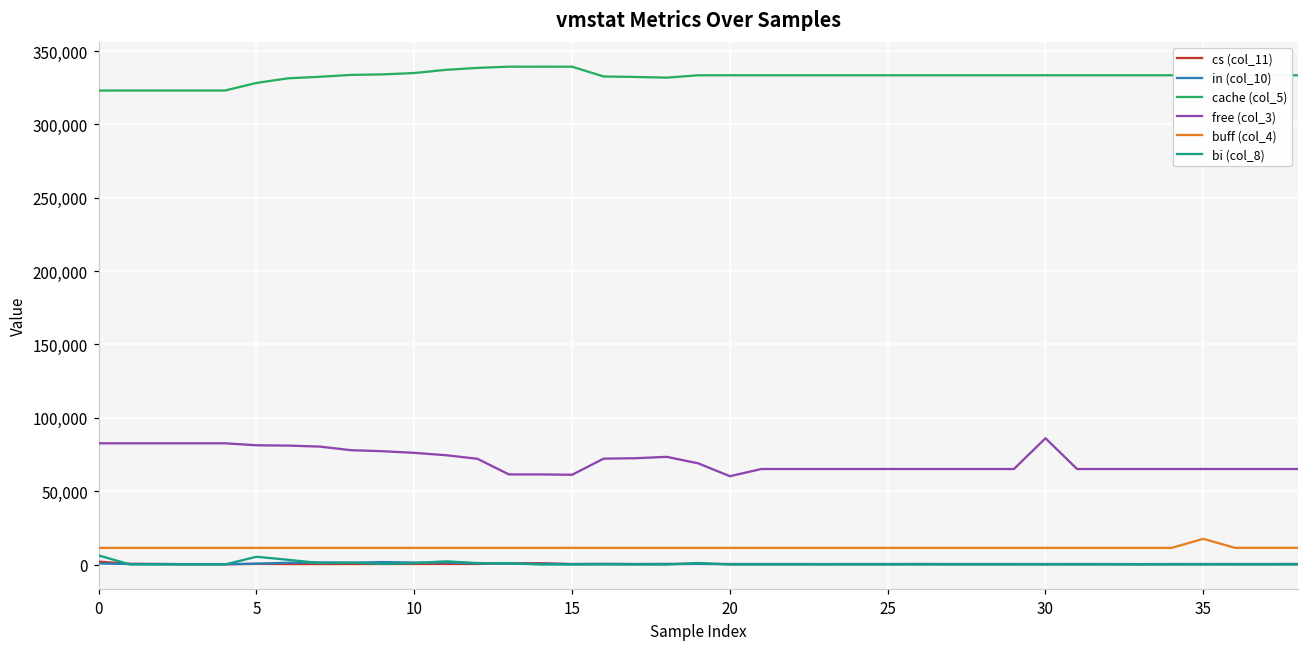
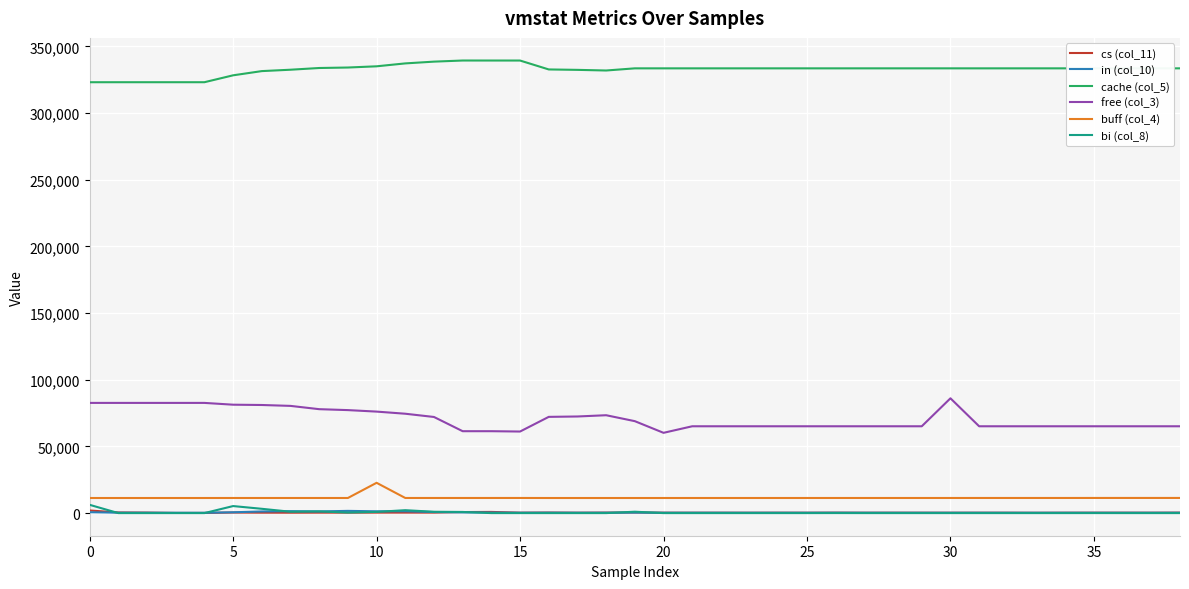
  {
    "free (col_3)": {
      "0": "83,000",
      "5": "81,000",
      "10": "76,000",
      "15": "61,000",
      "20": "60,000",
      "25": "65,000",
      "30": "86,000",
      "35": "65,000"
    },
    "buff (col_4)": {
      "0": "11,000",
      "5": "11,000",
-     "10": "11,000",
+     "10": "23,000",
      "15": "11,000",
      "20": "11,000",
      "25": "11,000",
      "30": "11,000",
-     "35": "18,000"
+     "35": "11,000"
    }
  }
